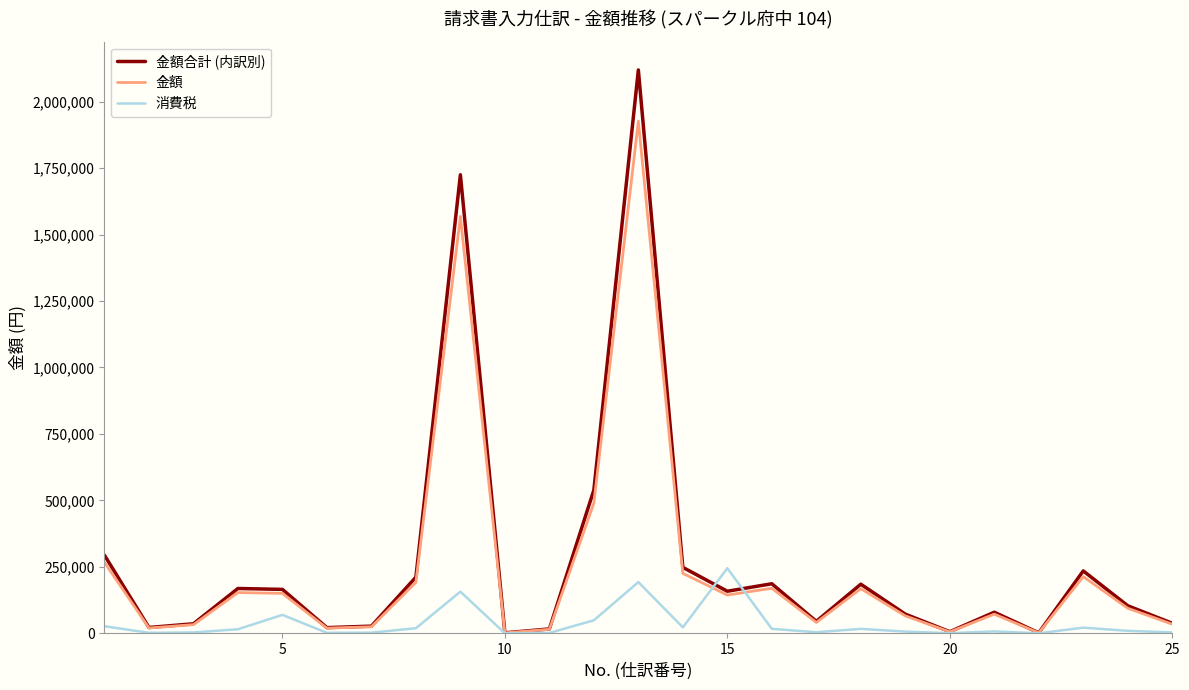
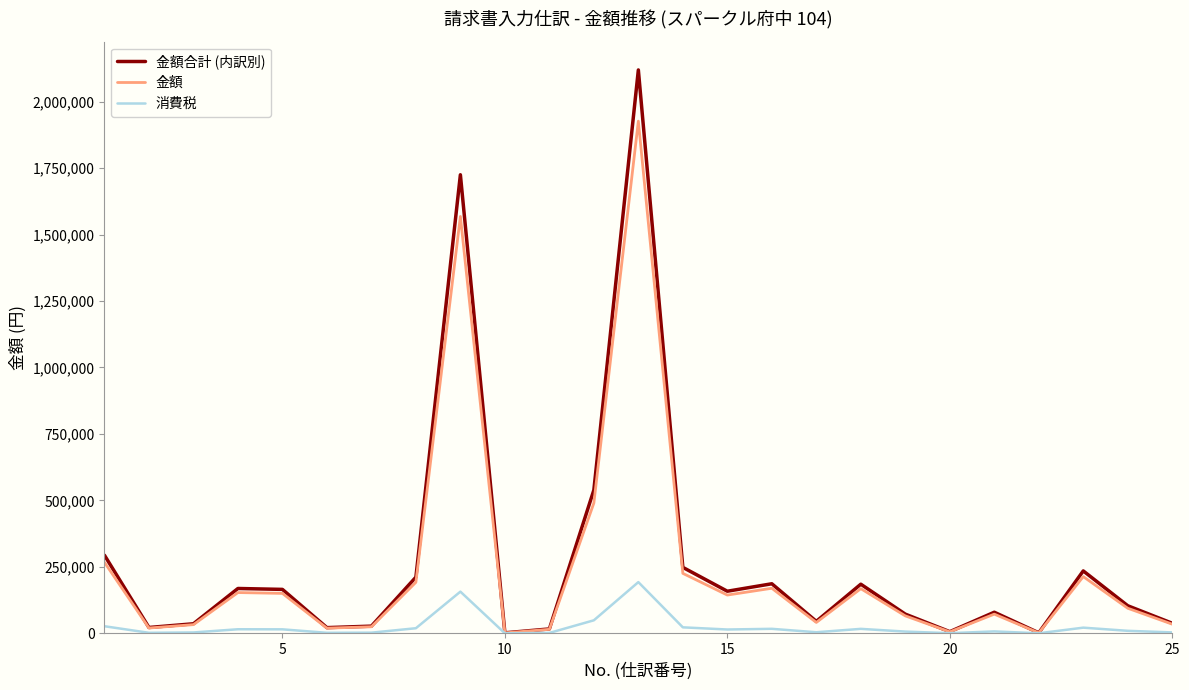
  {
    "金額合計 (内訳別)": {
      "5": "170,000",
      "15": "160,000"
    },
    "金額": {
      "5": "150,000",
      "15": "140,000"
    },
    "消費税": {
-     "5": "70,000",
-     "15": "240,000",
+     "5": "20,000",
+     "15": "10,000",
      "25": "0"
    }
  }
